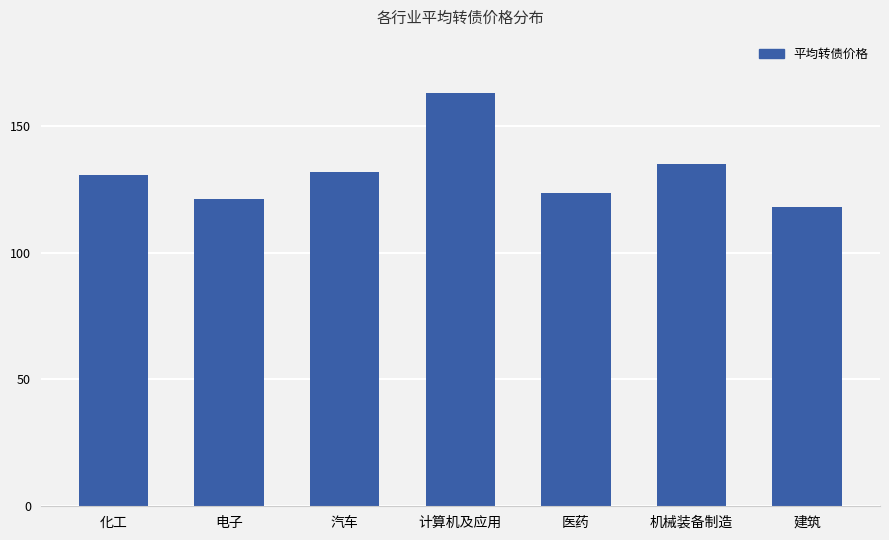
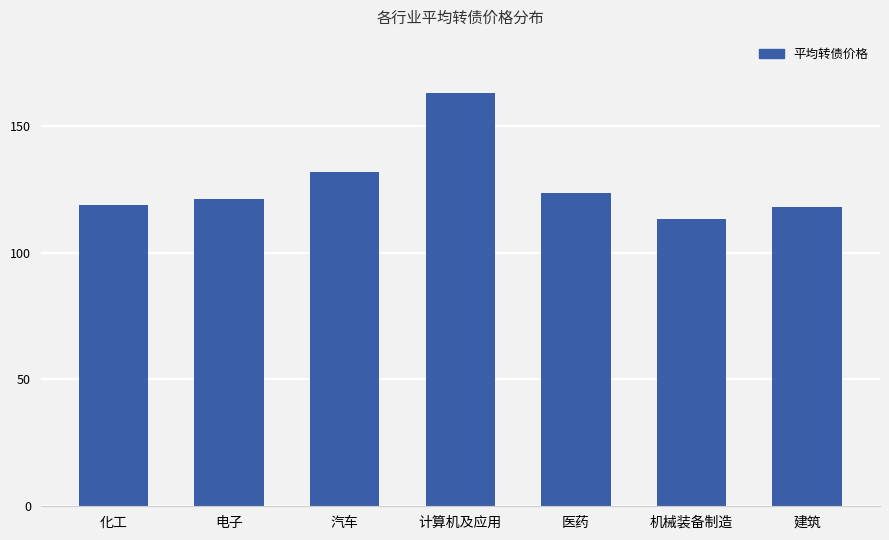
  {
-   "化工": 131,
+   "化工": 119,
    "电子": 121,
    "汽车": 132,
    "计算机及应用": 163,
    "医药": 123,
-   "机械装备制造": 135,
+   "机械装备制造": 113,
    "建筑": 118
  }
